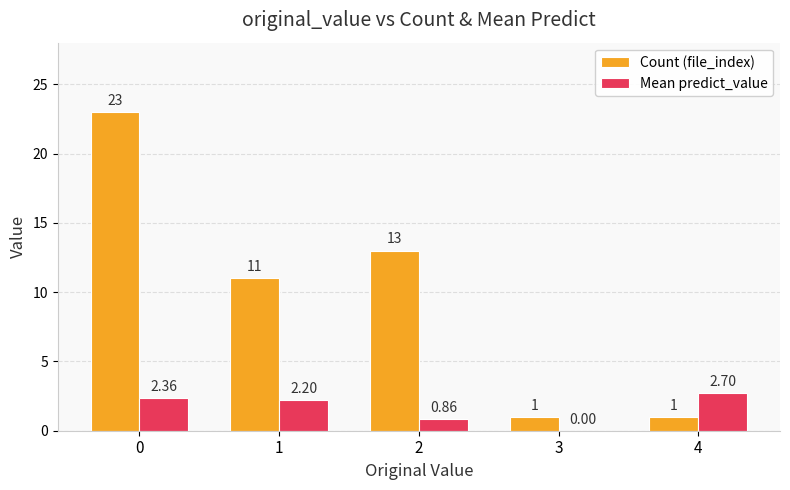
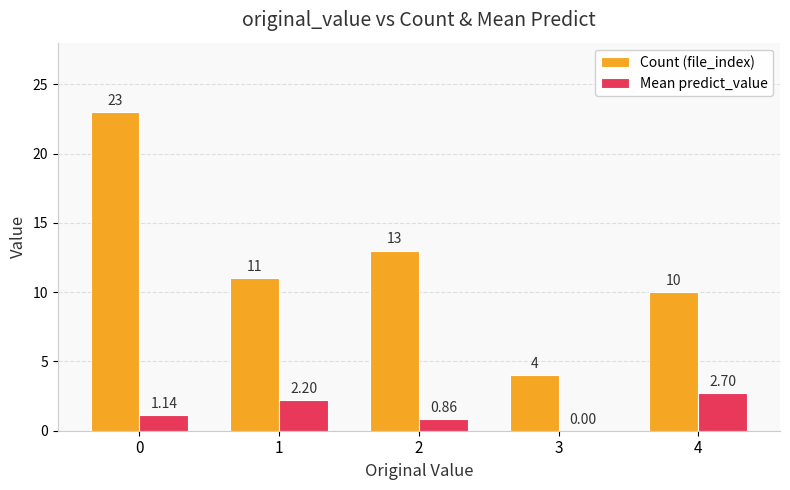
  {
    "Count (file_index)": {
      "0": 23,
      "1": 11,
      "2": 13,
-     "3": 1,
-     "4": 1
+     "3": 4,
+     "4": 10
    },
    "Mean predict_value": {
-     "0": 2.36,
+     "0": 1.14,
      "1": 2.20,
      "2": 0.86,
      "3": 0.00,
      "4": 2.70
    }
  }
